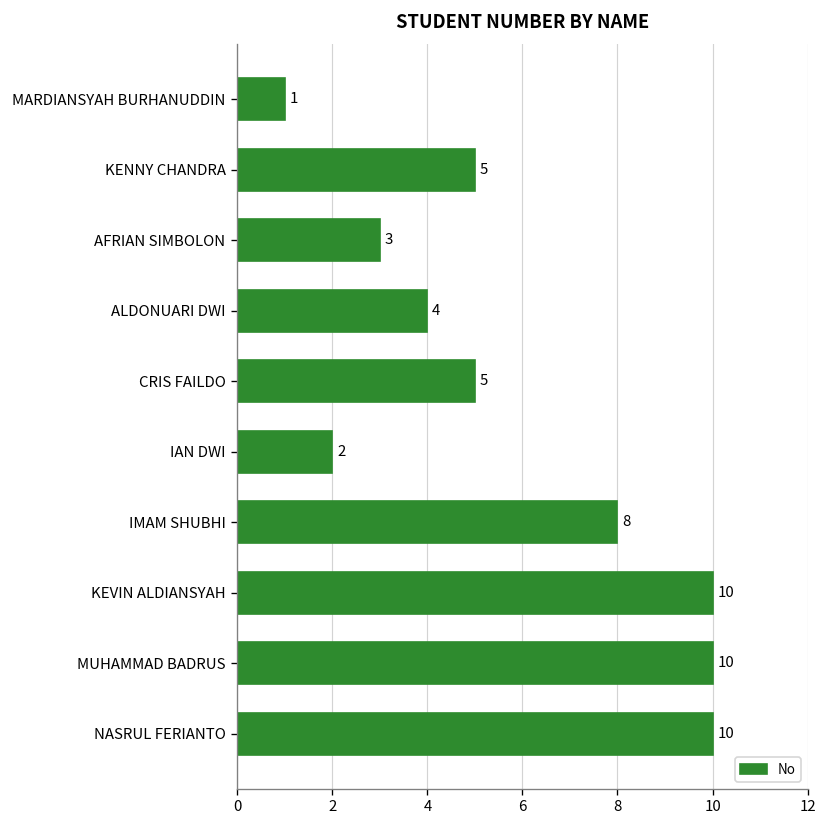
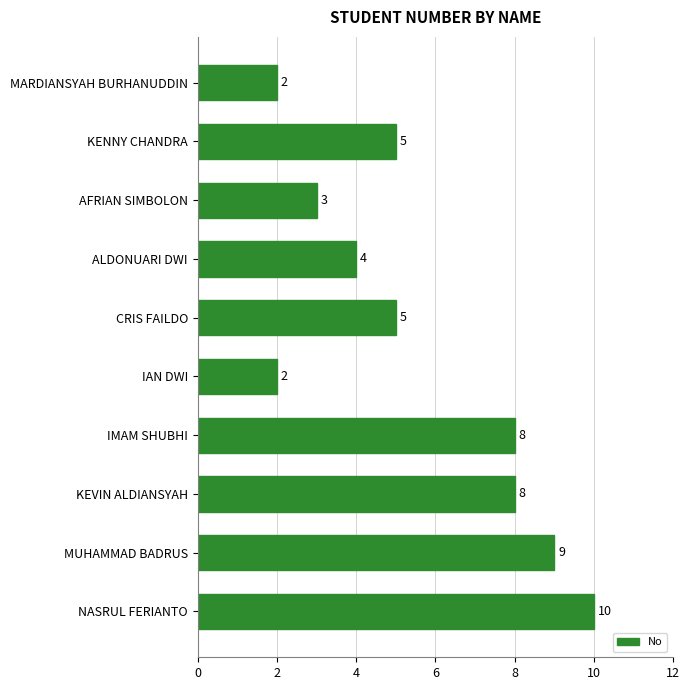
  {
-   "MARDIANSYAH BURHANUDDIN": 1,
+   "MARDIANSYAH BURHANUDDIN": 2,
    "KENNY CHANDRA": 5,
    "AFRIAN SIMBOLON": 3,
    "ALDONUARI DWI": 4,
    "CRIS FAILDO": 5,
    "IAN DWI": 2,
    "IMAM SHUBHI": 8,
-   "KEVIN ALDIANSYAH": 10,
-   "MUHAMMAD BADRUS": 10,
+   "KEVIN ALDIANSYAH": 8,
+   "MUHAMMAD BADRUS": 9,
    "NASRUL FERIANTO": 10
  }
